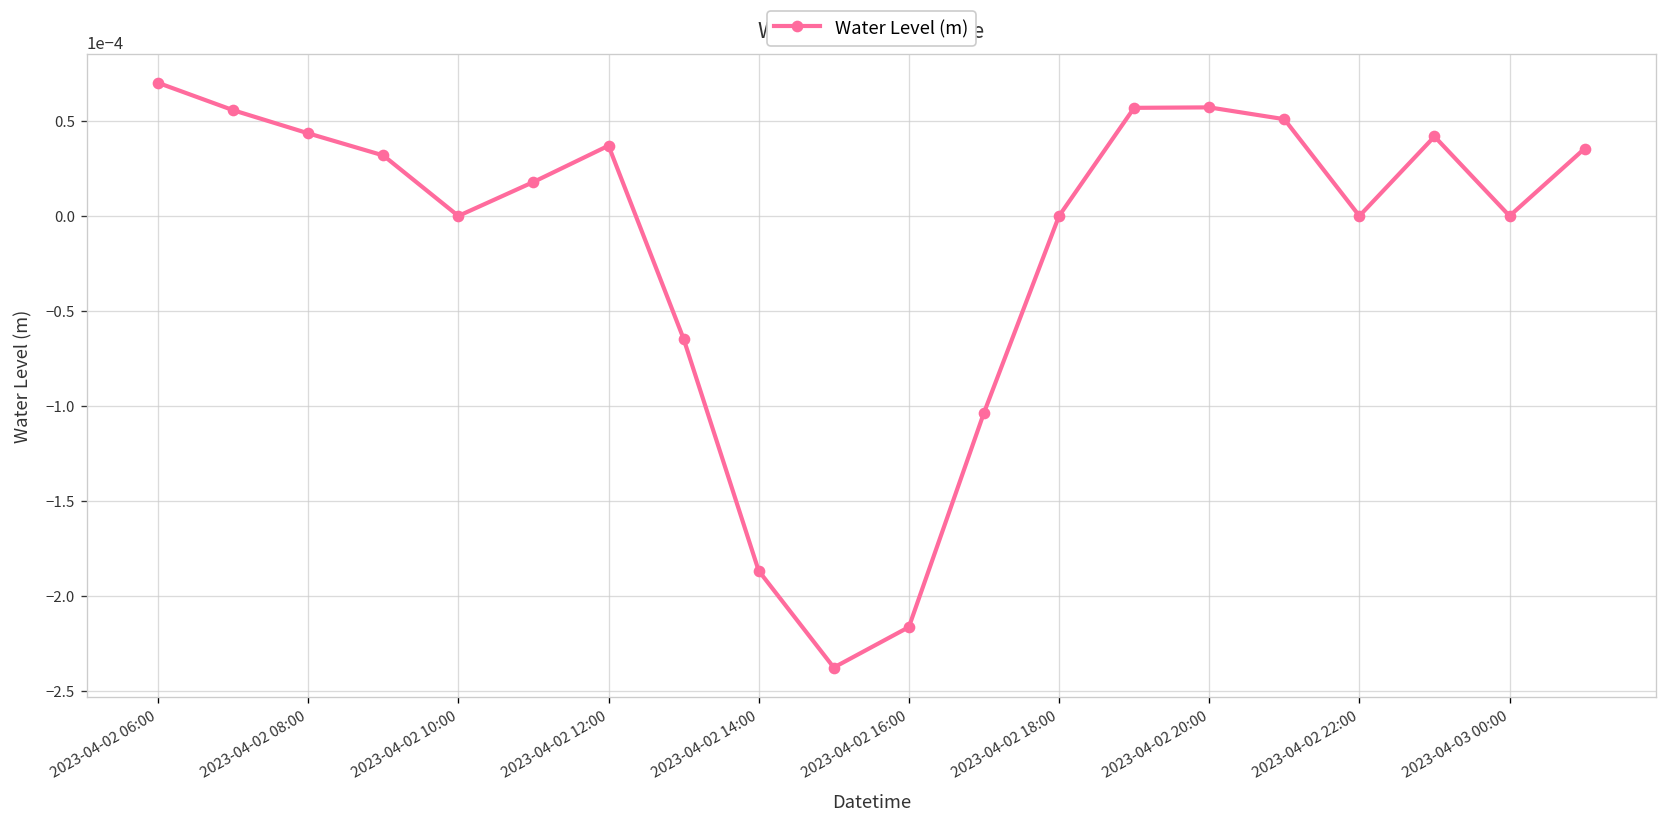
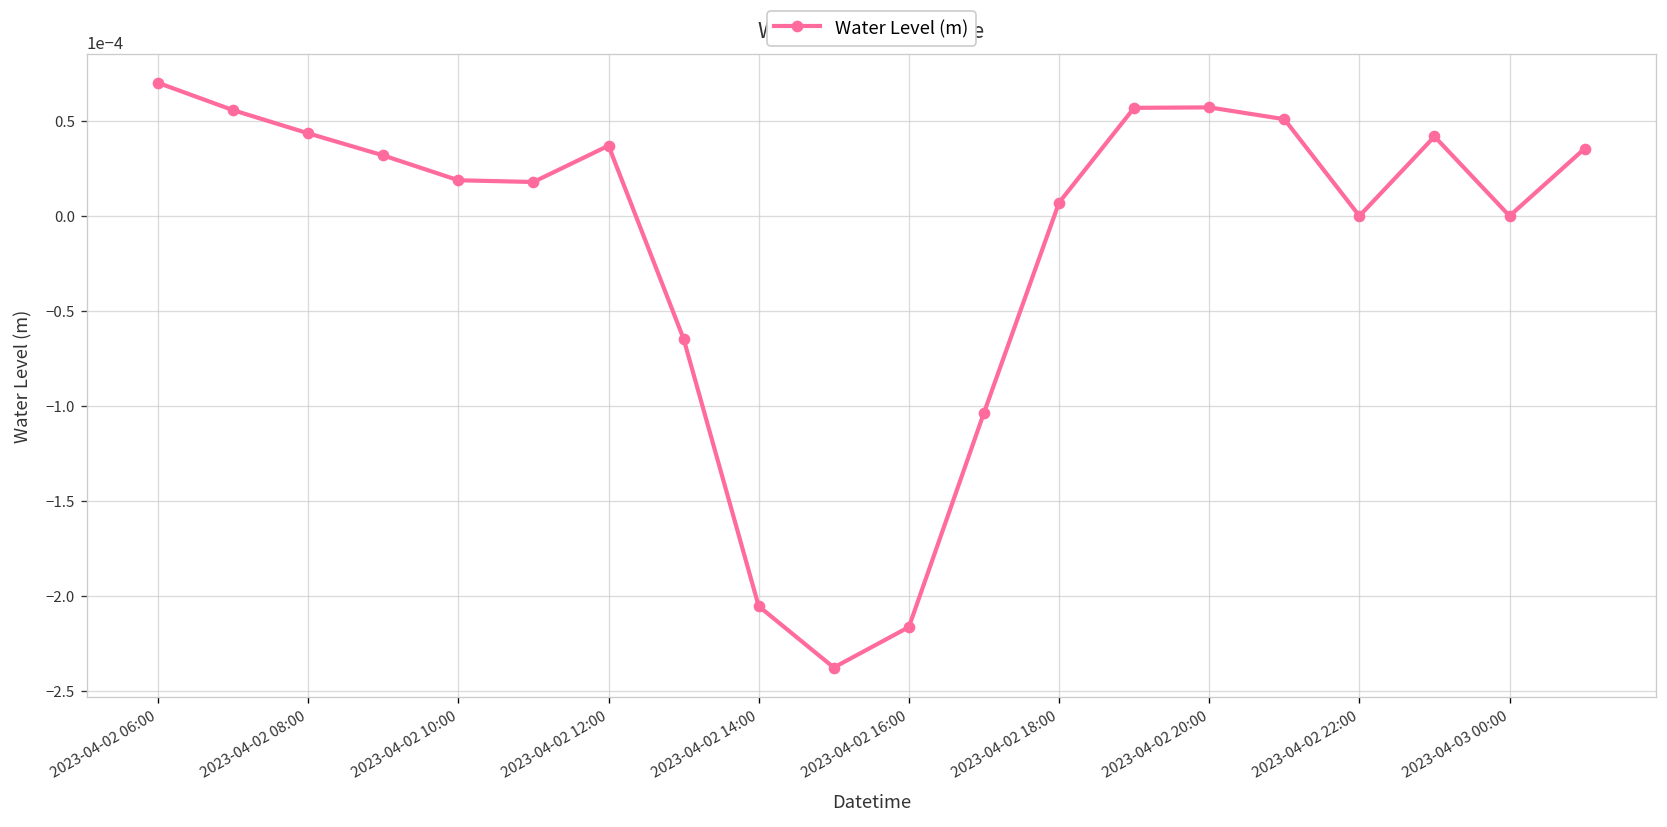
  {
    "2023-04-02 06:00": 0.000070,
    "2023-04-02 08:00": 0.000044,
-   "2023-04-02 10:00": 0.00000,
+   "2023-04-02 10:00": 0.00002,
    "2023-04-02 12:00": 0.000037,
-   "2023-04-02 14:00": -0.000187,
+   "2023-04-02 14:00": -0.000205,
    "2023-04-02 16:00": -0.000216,
-   "2023-04-02 18:00": 0.00000,
+   "2023-04-02 18:00": 0.00001,
    "2023-04-02 20:00": 0.000057,
    "2023-04-02 22:00": 0.000000,
    "2023-04-03 00:00": 0.000000
  }
